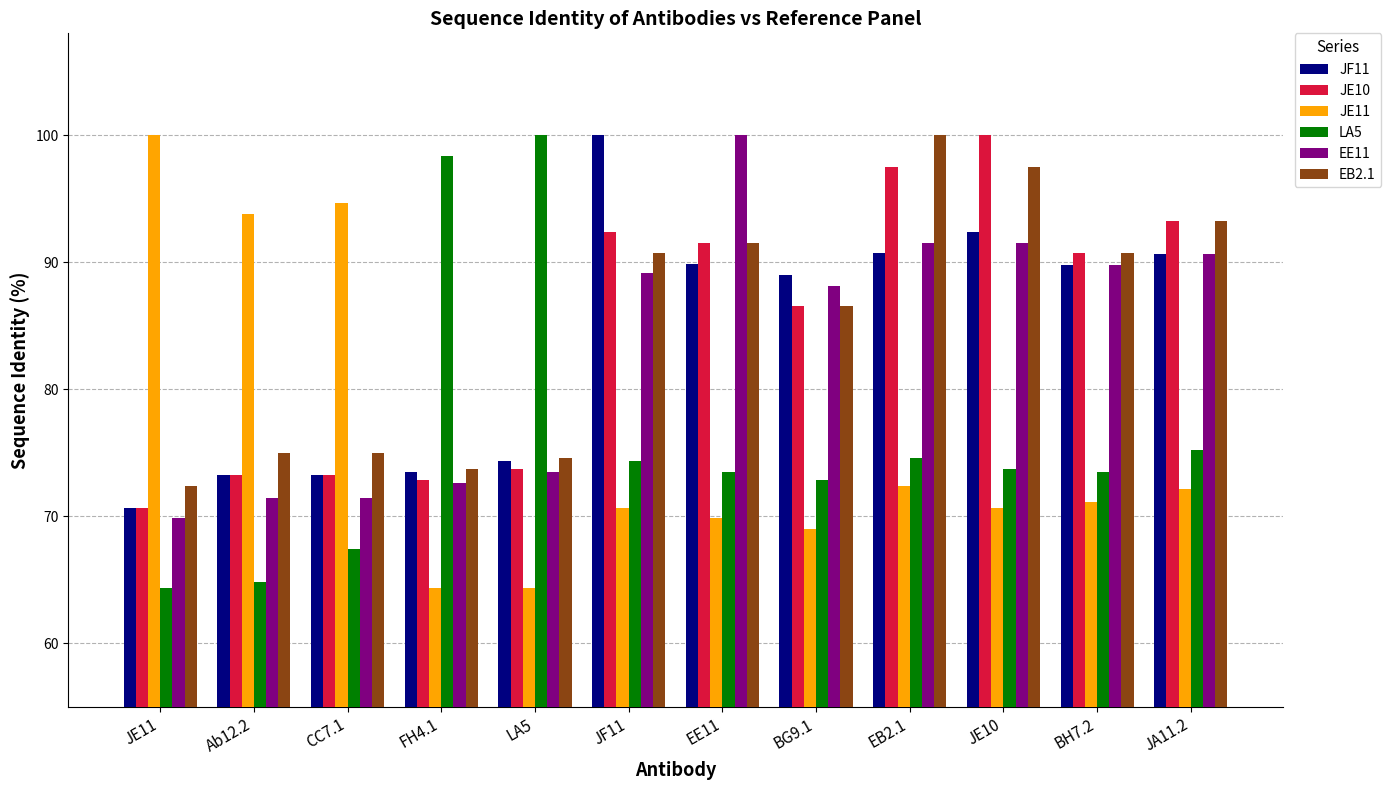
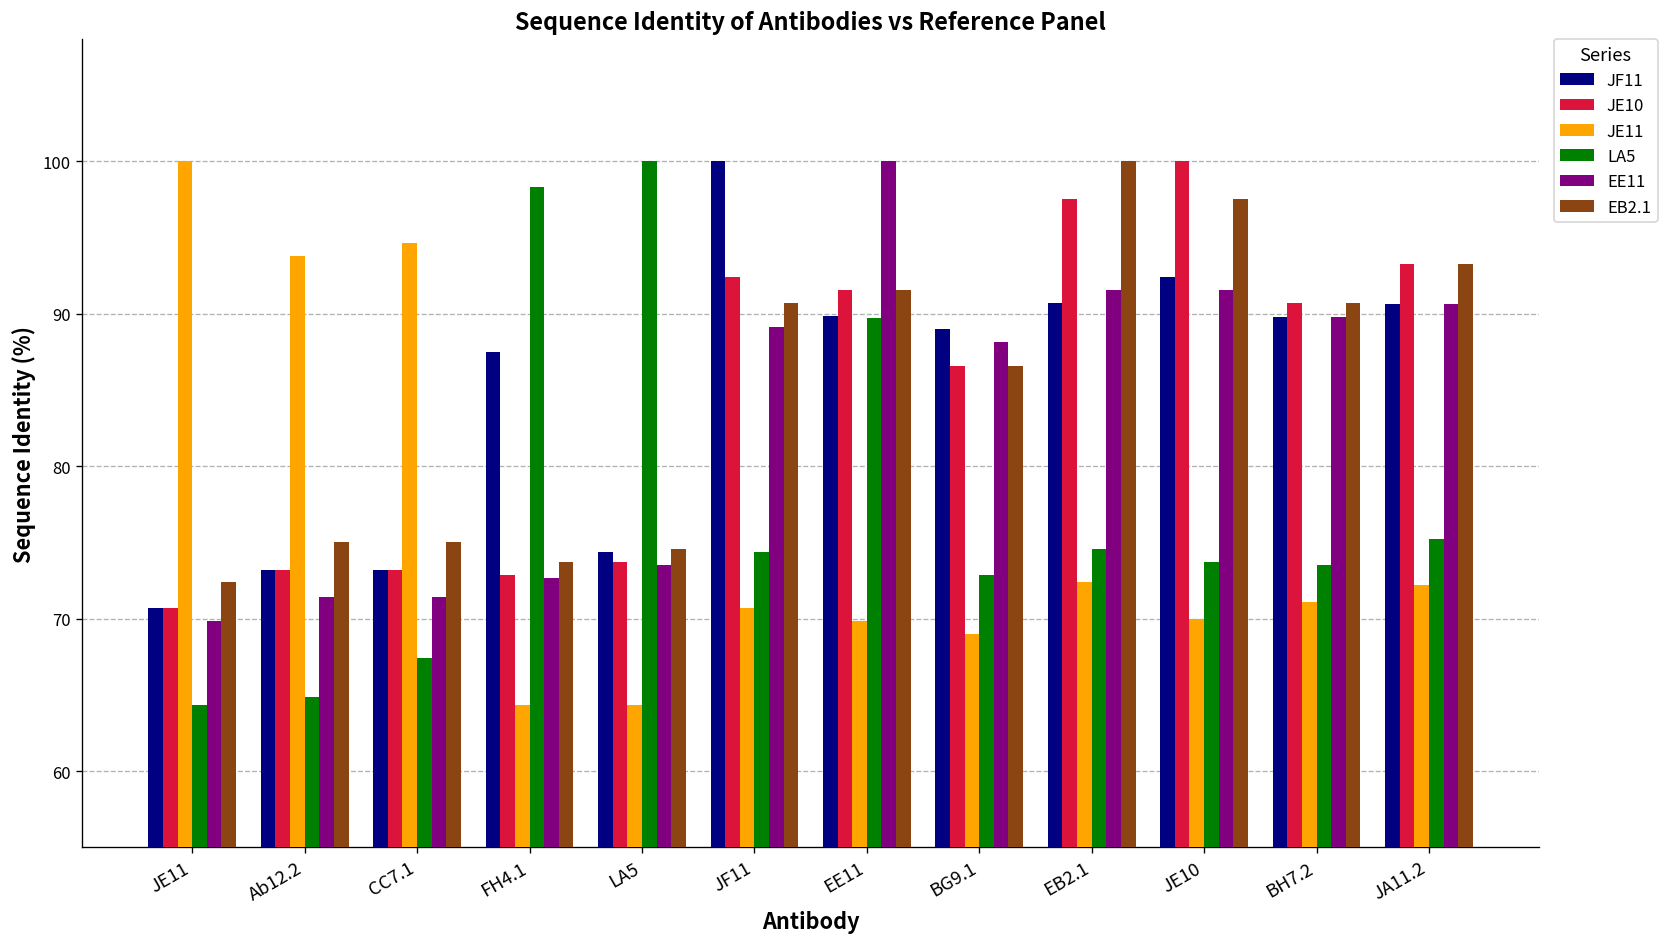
  {
    "JF11": {
      "JE11": 70.7,
      "Ab12.2": 73.2,
      "CC7.1": 73.2,
-     "FH4.1": 73.5,
+     "FH4.1": 87.5,
      "LA5": 74.4,
      "JF11": 100.0,
      "EE11": 89.8,
      "BG9.1": 89.0,
      "EB2.1": 90.7,
      "JE10": 92.4,
      "BH7.2": 89.7,
      "JA11.2": 90.6
    },
    "JE10": {
      "JE11": 70.7,
      "Ab12.2": 73.2,
      "CC7.1": 73.2,
      "FH4.1": 72.9,
      "LA5": 73.7,
      "JF11": 92.4,
      "EE11": 91.5,
      "BG9.1": 86.6,
      "EB2.1": 97.5,
      "JE10": 100.0,
      "BH7.2": 90.7,
      "JA11.2": 93.2
    },
    "JE11": {
      "JE11": 100.0,
      "Ab12.2": 93.8,
      "CC7.1": 94.6,
      "FH4.1": 64.4,
      "LA5": 64.4,
      "JF11": 70.7,
      "EE11": 69.8,
      "BG9.1": 69.0,
      "EB2.1": 72.4,
-     "JE10": 70.7,
+     "JE10": 70.0,
      "BH7.2": 71.1,
      "JA11.2": 72.2
    },
    "LA5": {
      "JE11": 64.4,
      "Ab12.2": 64.9,
      "CC7.1": 67.4,
      "FH4.1": 98.3,
      "LA5": 100.0,
      "JF11": 74.4,
-     "EE11": 73.5,
+     "EE11": 89.7,
      "BG9.1": 72.9,
      "EB2.1": 74.6,
      "JE10": 73.7,
      "BH7.2": 73.5,
      "JA11.2": 75.2
    },
    "EE11": {
      "JE11": 69.8,
      "Ab12.2": 71.4,
      "CC7.1": 71.4,
      "FH4.1": 72.7,
      "LA5": 73.5,
      "JF11": 89.1,
      "EE11": 100.0,
      "BG9.1": 88.1,
      "EB2.1": 91.5,
      "JE10": 91.5,
      "BH7.2": 89.7,
      "JA11.2": 90.6
    },
    "EB2.1": {
      "JE11": 72.4,
      "Ab12.2": 75.0,
      "CC7.1": 75.0,
      "FH4.1": 73.7,
      "LA5": 74.6,
      "JF11": 90.7,
      "EE11": 91.5,
      "BG9.1": 86.6,
      "EB2.1": 100.0,
      "JE10": 97.5,
      "BH7.2": 90.7,
      "JA11.2": 93.2
    }
  }
